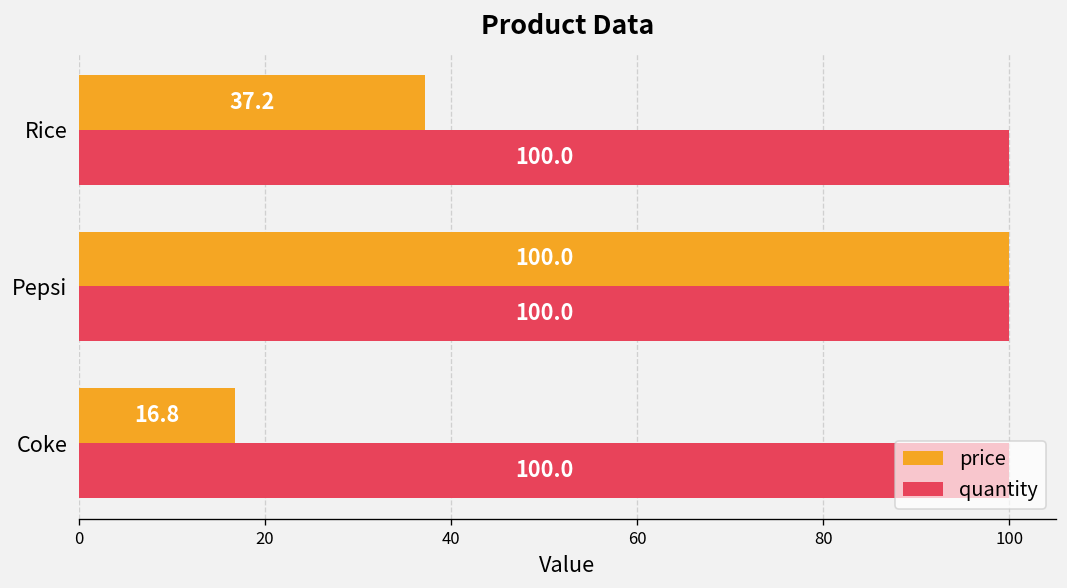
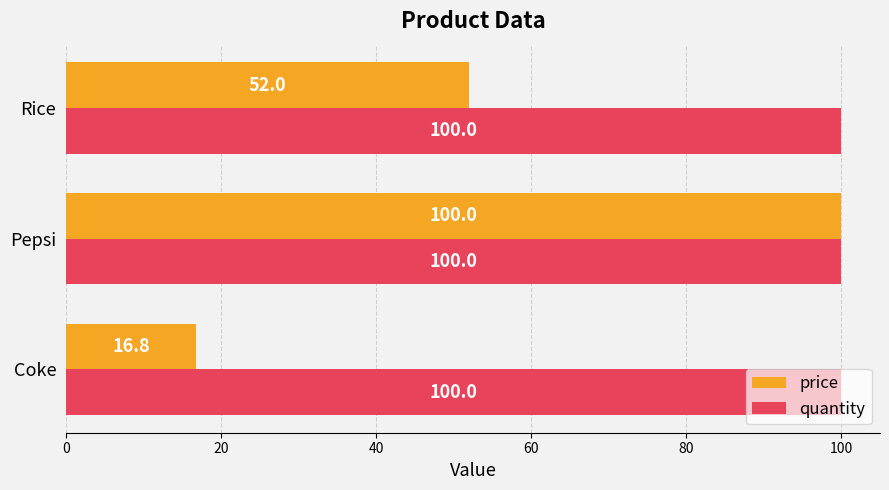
  {
    "price": {
-     "Rice": 37.2,
+     "Rice": 52.0,
      "Pepsi": 100.0,
      "Coke": 16.8
    },
    "quantity": {
      "Rice": 100.0,
      "Pepsi": 100.0
    }
  }
